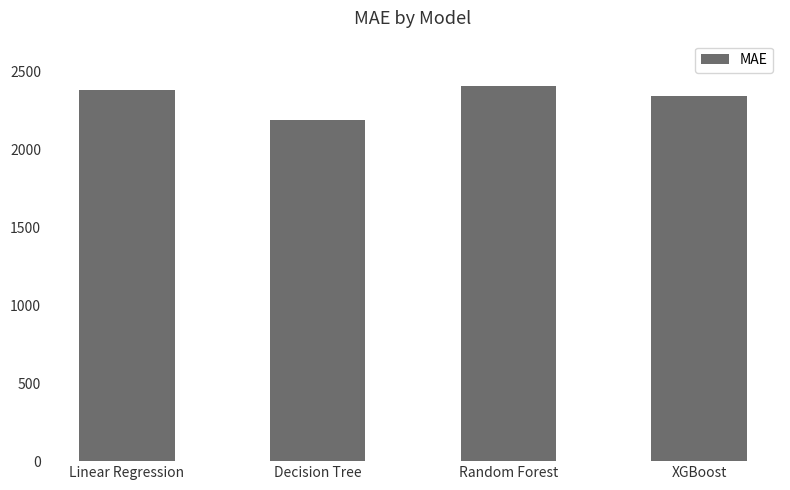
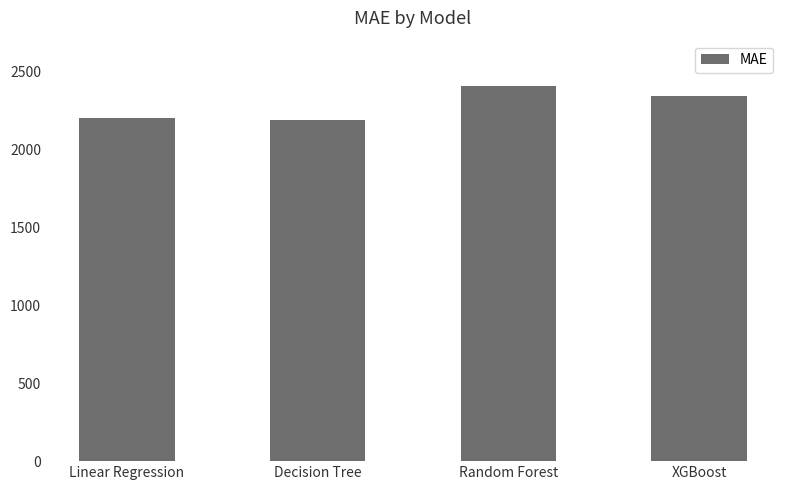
  {
-   "Linear Regression": 2380,
+   "Linear Regression": 2200,
    "Decision Tree": 2190,
    "Random Forest": 2410,
    "XGBoost": 2350
  }
